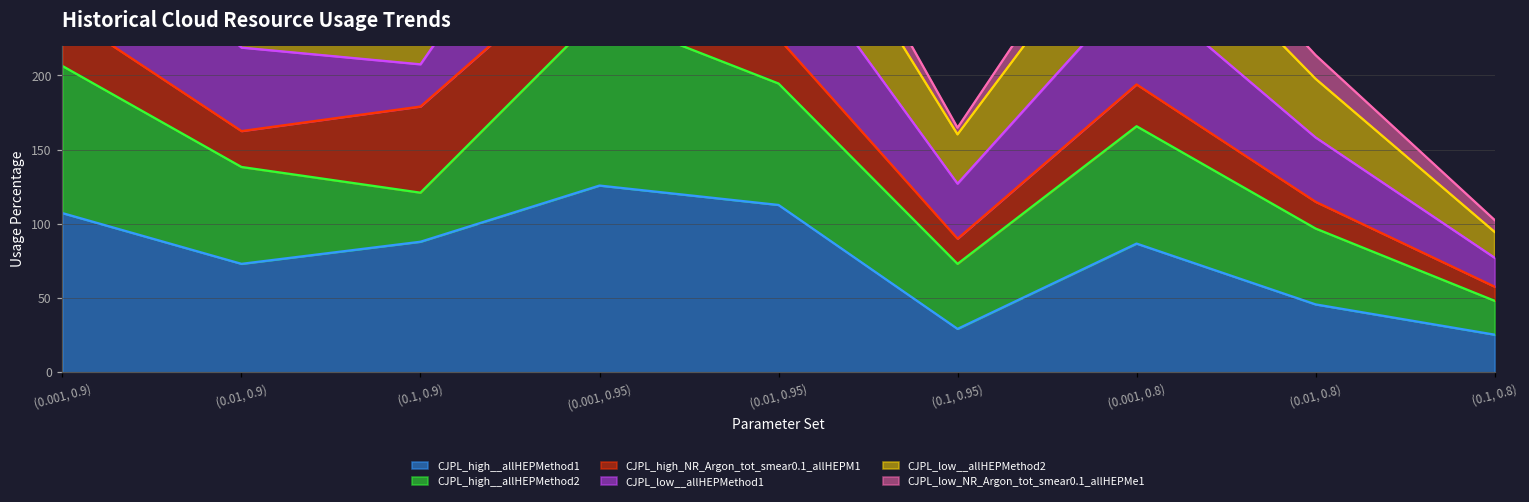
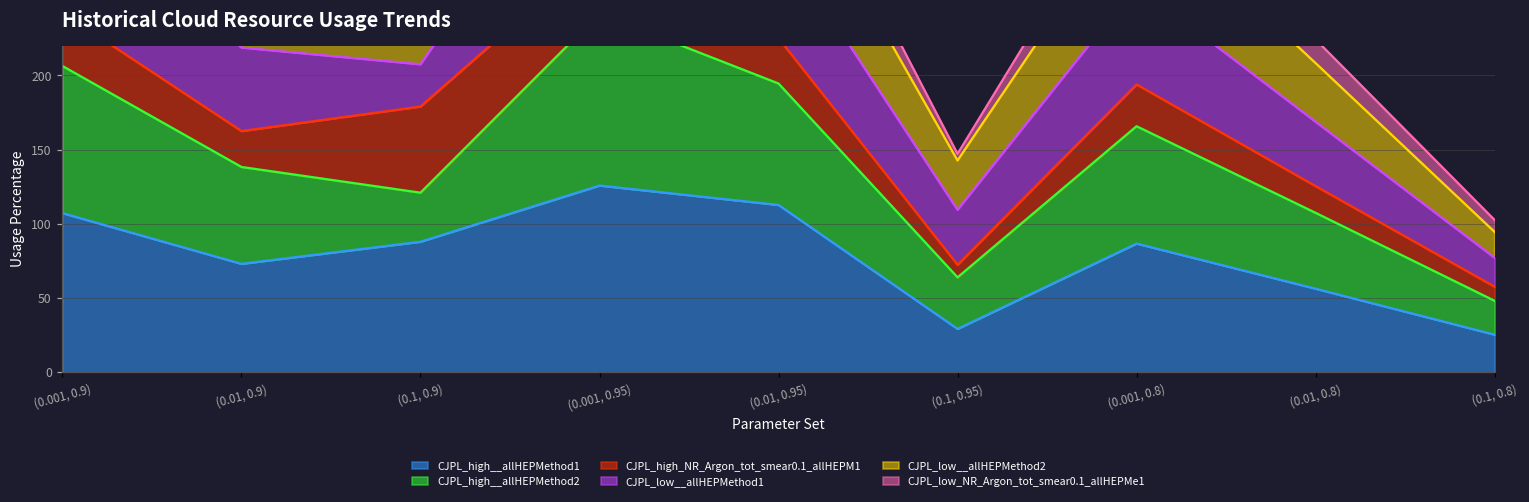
  {
    "CJPL_high__allHEPMethod1": {
      "(0.001, 0.9)": 107,
      "(0.01, 0.9)": 73,
      "(0.1, 0.9)": 88,
      "(0.001, 0.95)": 126,
      "(0.01, 0.95)": 113,
      "(0.1, 0.95)": 29,
      "(0.001, 0.8)": 87,
-     "(0.01, 0.8)": 46,
+     "(0.01, 0.8)": 56,
      "(0.1, 0.8)": 25
    },
    "CJPL_high__allHEPMethod2": {
      "(0.001, 0.9)": 99,
      "(0.01, 0.9)": 65,
      "(0.1, 0.9)": 33,
      "(0.01, 0.95)": 82,
-     "(0.1, 0.95)": 44,
+     "(0.1, 0.95)": 35,
      "(0.001, 0.8)": 79,
      "(0.01, 0.8)": 51,
      "(0.1, 0.8)": 23
    },
    "CJPL_high_NR_Argon_tot_smear0.1_allHEPM1": {
      "(0.01, 0.9)": 24,
      "(0.1, 0.9)": 58,
-     "(0.1, 0.95)": 17,
+     "(0.1, 0.95)": 8,
      "(0.001, 0.8)": 28,
      "(0.01, 0.8)": 18,
      "(0.1, 0.8)": 10
    },
    "CJPL_low__allHEPMethod1": {
      "(0.01, 0.9)": 56,
      "(0.1, 0.9)": 28,
      "(0.1, 0.95)": 37,
      "(0.01, 0.8)": 43,
      "(0.1, 0.8)": 19
    },
    "CJPL_low__allHEPMethod2": {
      "(0.1, 0.95)": 33,
      "(0.01, 0.8)": 40,
      "(0.1, 0.8)": 17
    },
    "CJPL_low_NR_Argon_tot_smear0.1_allHEPMe1": {
      "(0.1, 0.95)": 4,
      "(0.1, 0.8)": 8
    }
  }
